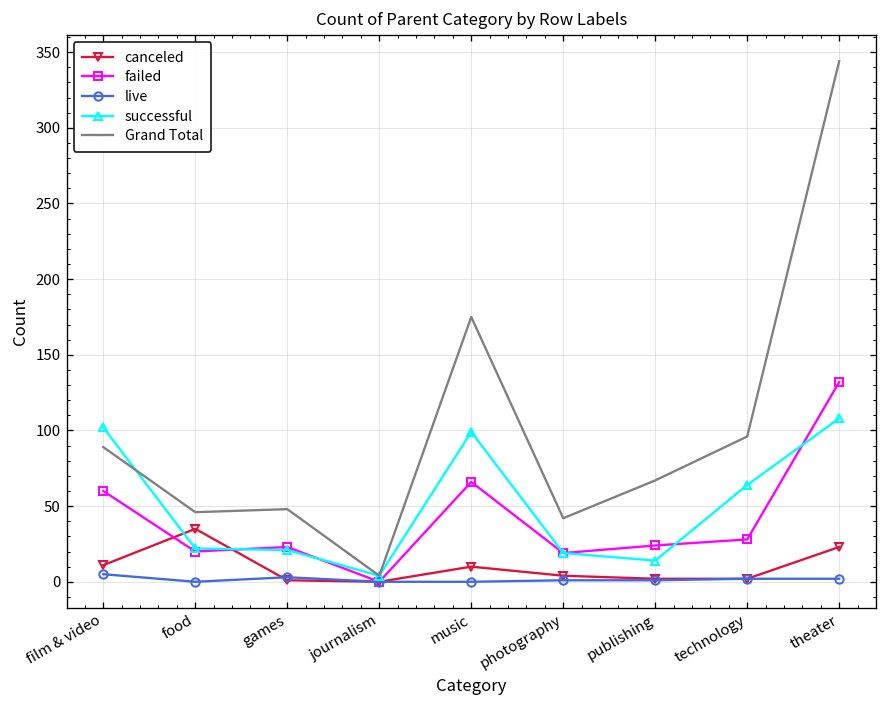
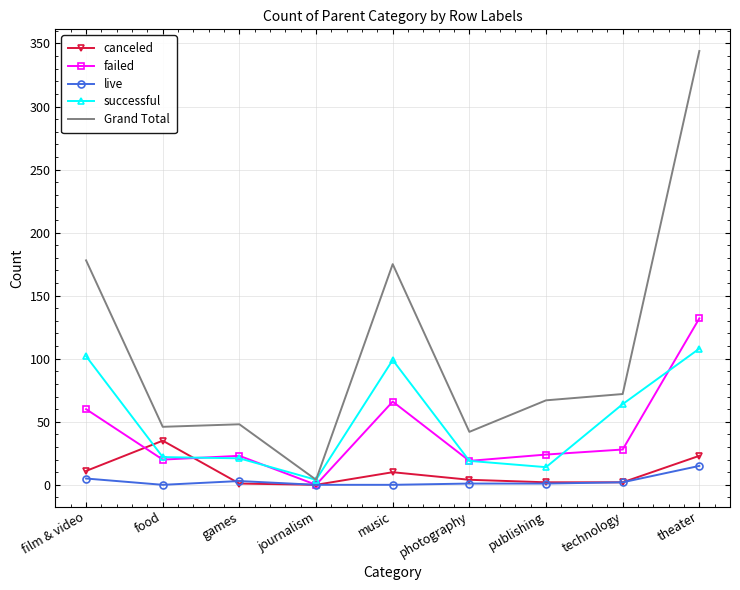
  {
    "canceled": {
      "film & video": 11,
      "food": 35,
      "games": 1,
      "music": 10,
      "photography": 4,
      "theater": 23
    },
    "failed": {
      "film & video": 60,
      "music": 66,
      "publishing": 24,
      "technology": 28,
      "theater": 132
    },
    "live": {
      "film & video": 5,
      "food": 0,
      "games": 3,
      "music": 0,
      "photography": 1,
-     "theater": 2
+     "theater": 15
    },
    "successful": {
      "film & video": 102,
      "music": 99,
      "publishing": 14,
      "technology": 64,
      "theater": 108
    },
    "Grand Total": {
-     "film & video": 89,
+     "film & video": 178,
      "food": 46,
      "games": 48,
      "music": 175,
      "photography": 42,
      "publishing": 67,
-     "technology": 96,
+     "technology": 72,
      "theater": 344
    }
  }
